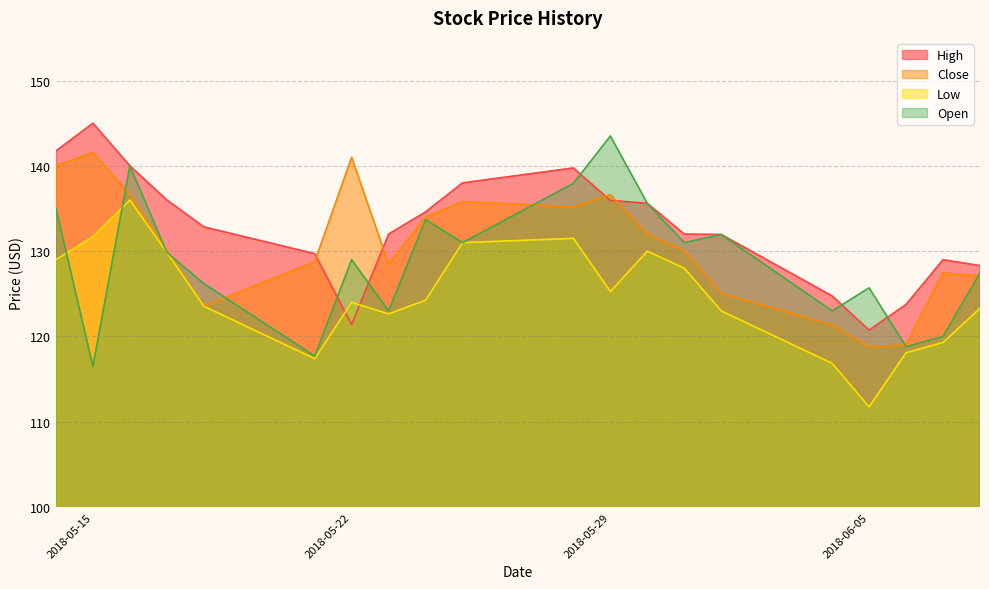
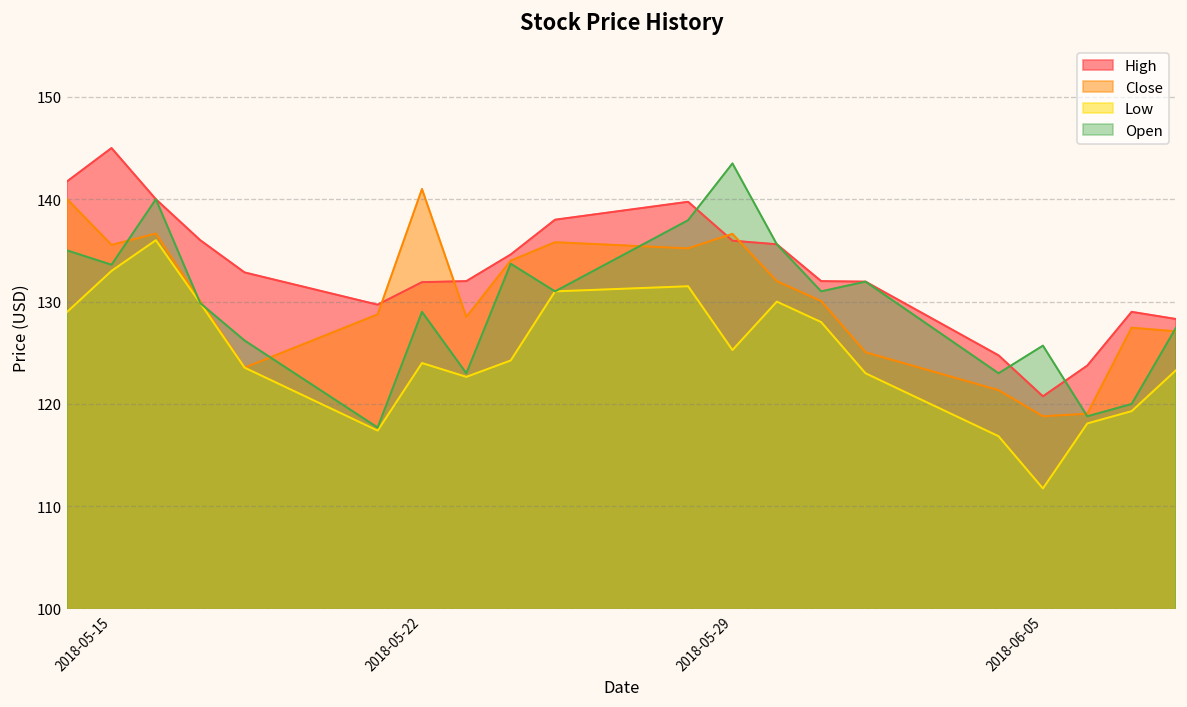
  {
    "High": {
      "2018-05-15": 145,
-     "2018-05-22": 121,
+     "2018-05-22": 132,
      "2018-05-29": 136,
      "2018-06-05": 121
    },
    "Close": {
-     "2018-05-15": 142,
+     "2018-05-15": 136,
      "2018-05-22": 141,
      "2018-05-29": 137,
      "2018-06-05": 119
    },
    "Low": {
-     "2018-05-15": 132,
+     "2018-05-15": 133,
      "2018-05-22": 124,
      "2018-05-29": 125,
      "2018-06-05": 112
    },
    "Open": {
-     "2018-05-15": 117,
+     "2018-05-15": 134,
      "2018-05-22": 129,
      "2018-05-29": 144,
      "2018-06-05": 126
    }
  }
